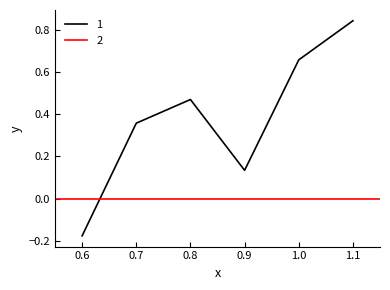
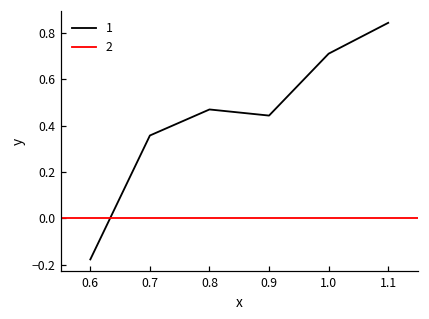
  {
    "0.6": -0.18,
    "0.7": 0.36,
    "0.8": 0.47,
-   "0.9": 0.13,
-   "1.0": 0.66,
+   "0.9": 0.44,
+   "1.0": 0.71,
    "1.1": 0.84
  }
